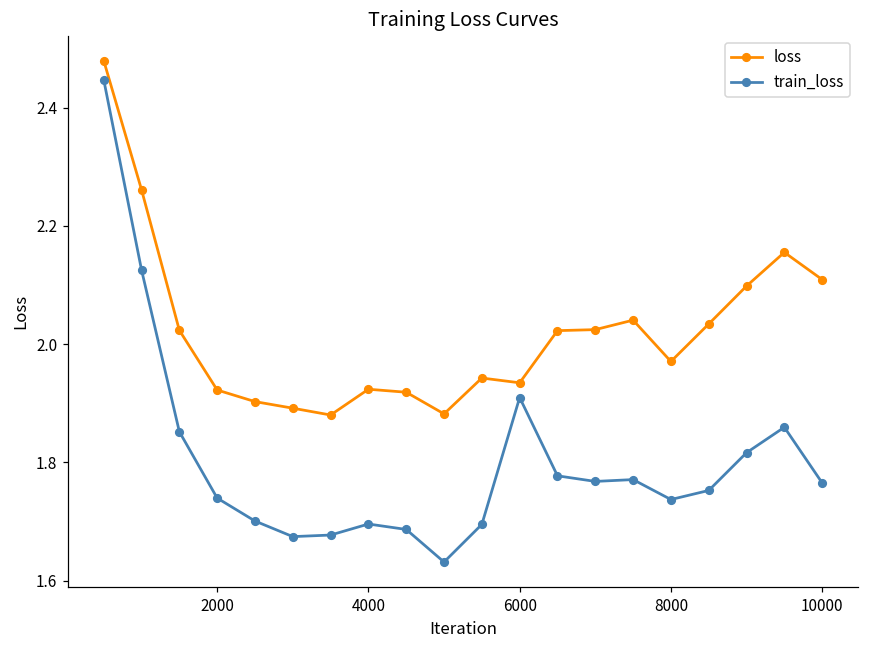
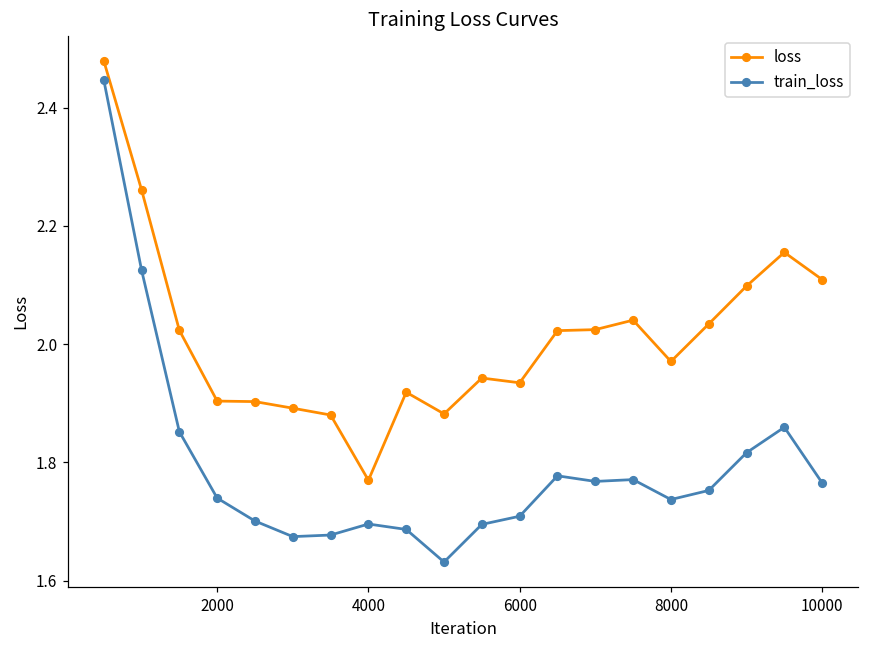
  {
    "loss": {
-     "2000": 1.92,
-     "4000": 1.92,
+     "2000": 1.90,
+     "4000": 1.77,
      "6000": 1.93,
      "8000": 1.97,
      "10000": 2.11
    },
    "train_loss": {
      "2000": 1.74,
      "4000": 1.70,
-     "6000": 1.91,
+     "6000": 1.71,
      "8000": 1.74,
      "10000": 1.77
    }
  }
